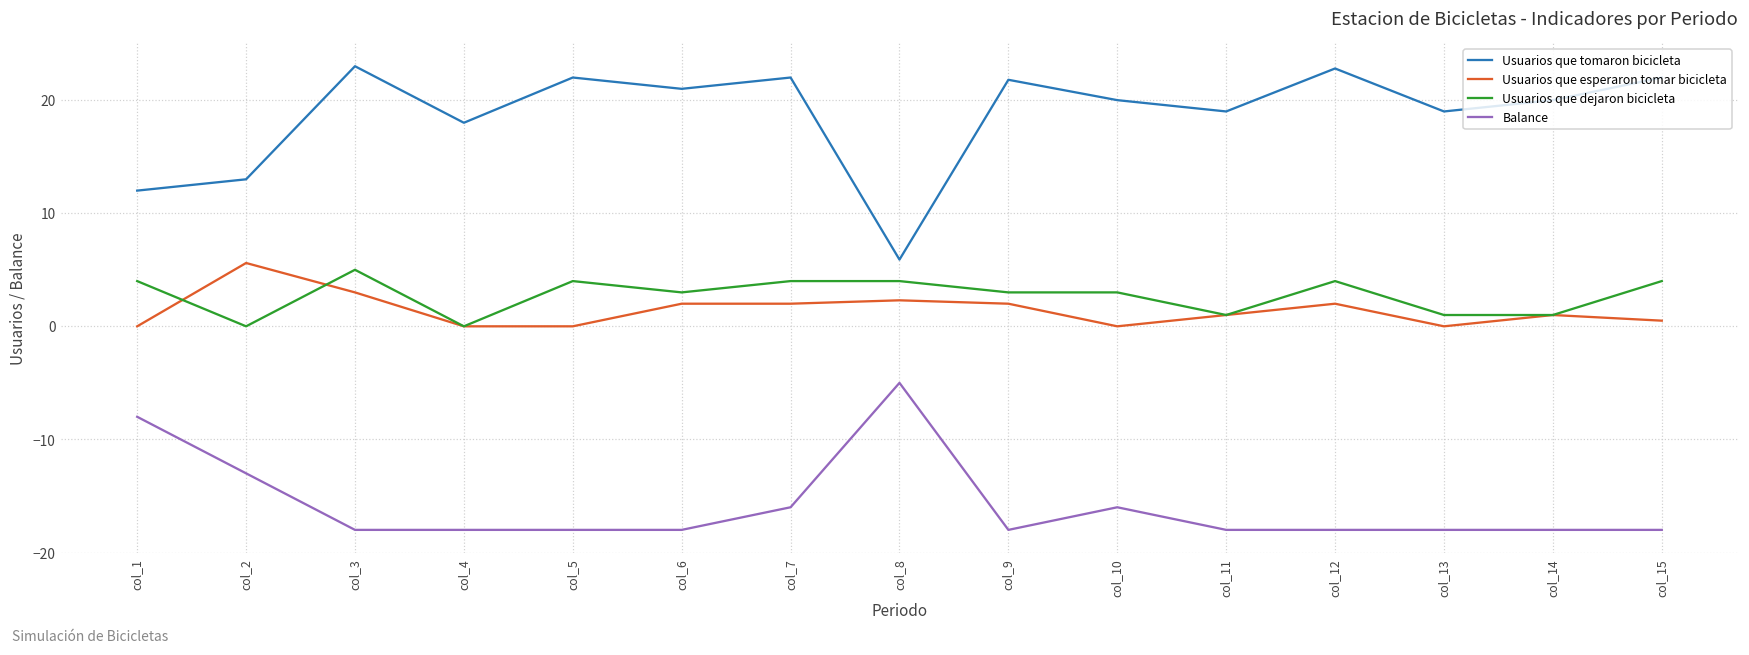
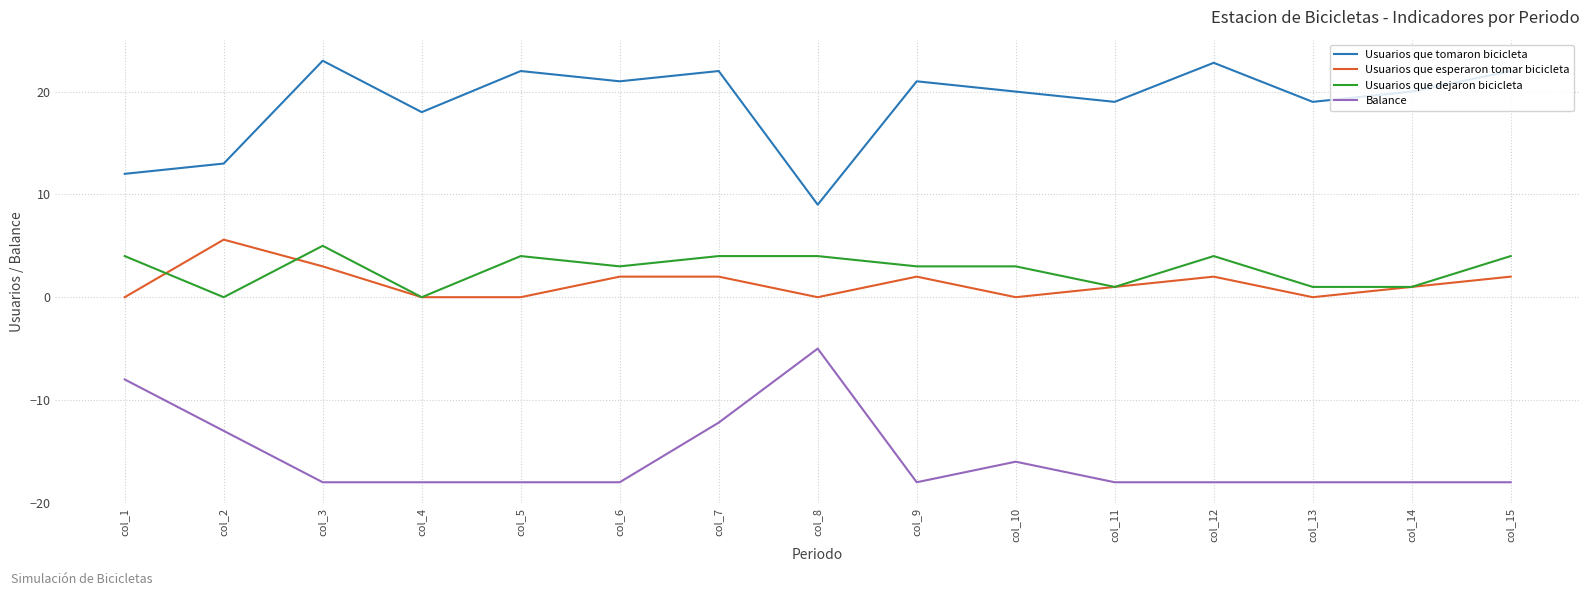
  {
    "Usuarios que tomaron bicicleta": {
      "col_1": 12.0,
      "col_2": 13.0,
      "col_3": 23.0,
      "col_4": 18.0,
      "col_5": 22.0,
      "col_6": 21.0,
      "col_7": 22.0,
-     "col_8": 5.9,
-     "col_9": 21.8,
+     "col_8": 9.0,
+     "col_9": 21.0,
      "col_10": 20.0,
      "col_11": 19.0,
      "col_12": 22.8,
      "col_13": 19.0
    },
    "Usuarios que esperaron tomar bicicleta": {
      "col_1": 0.0,
      "col_2": 5.6,
      "col_3": 3.0,
      "col_5": 0.0,
      "col_6": 2.0,
      "col_7": 2.0,
-     "col_8": 2.3,
+     "col_8": 0.0,
      "col_9": 2.0,
      "col_10": 0.0,
      "col_12": 2.0,
      "col_13": 0.0,
-     "col_15": 0.5
+     "col_15": 2.0
    },
    "Usuarios que dejaron bicicleta": {
      "col_1": 4.0,
      "col_2": 0.0,
      "col_3": 5.0,
      "col_5": 4.0,
      "col_6": 3.0,
      "col_7": 4.0,
      "col_8": 4.0,
      "col_9": 3.0,
      "col_10": 3.0,
      "col_12": 4.0,
      "col_13": 1.0,
      "col_15": 4.0
    },
    "Balance": {
      "col_1": -8.0,
      "col_2": -13.0,
      "col_3": -18.0,
      "col_4": -18.0,
      "col_5": -18.0,
      "col_6": -18.0,
-     "col_7": -16.0,
+     "col_7": -12.2,
      "col_8": -5.0,
      "col_9": -18.0,
      "col_10": -16.0,
      "col_11": -18.0,
      "col_12": -18.0,
      "col_13": -18.0,
      "col_14": -18.0,
      "col_15": -18.0
    }
  }
